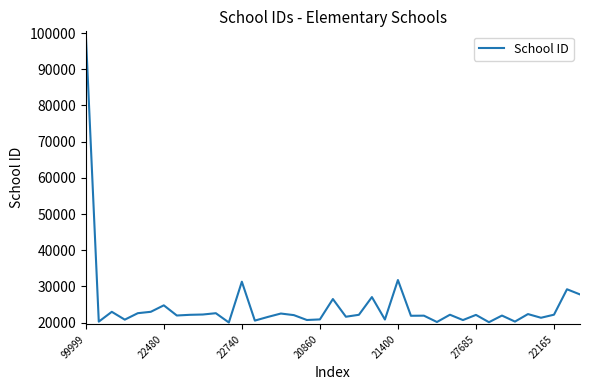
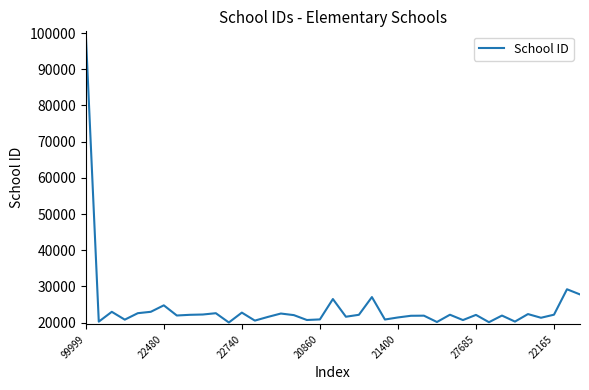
  {
    "99999": 100000,
    "22480": 25000,
-   "22740": 31000,
+   "22740": 23000,
    "20860": 21000,
-   "21400": 32000,
+   "21400": 21000,
    "27685": 22000,
    "22165": 22000
  }
